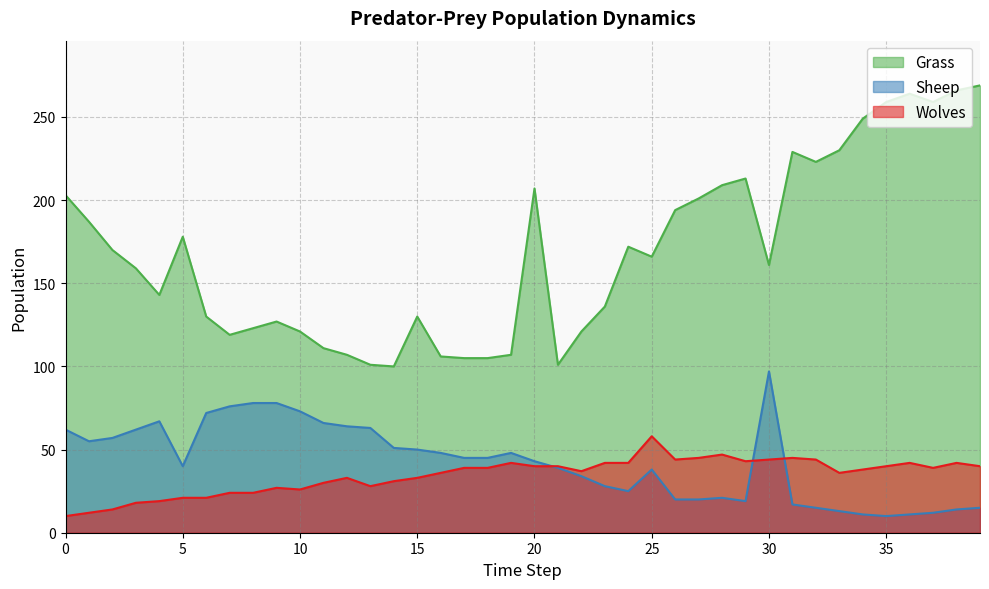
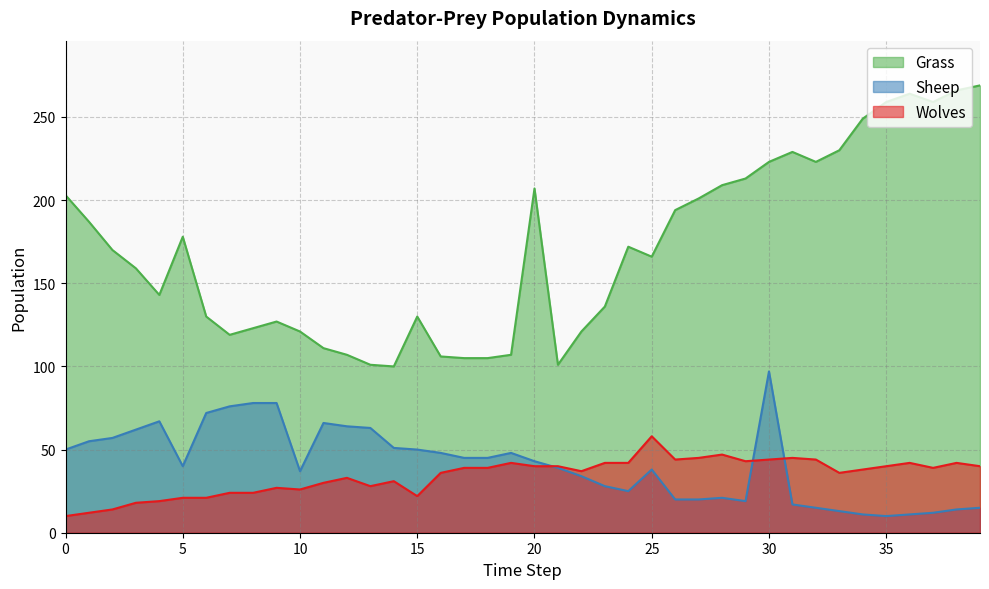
  {
    "Grass": {
      "0": 203,
      "5": 178,
      "10": 121,
      "15": 130,
      "20": 207,
      "25": 166,
-     "30": 161
+     "30": 223
    },
    "Sheep": {
-     "0": 62,
+     "0": 50,
      "5": 40,
-     "10": 73,
+     "10": 37,
      "15": 50,
      "20": 43,
      "25": 38,
      "30": 97,
      "35": 10
    },
    "Wolves": {
      "0": 10,
      "5": 21,
      "10": 26,
-     "15": 33,
+     "15": 22,
      "20": 40,
      "25": 58,
      "30": 44,
      "35": 40
    }
  }
